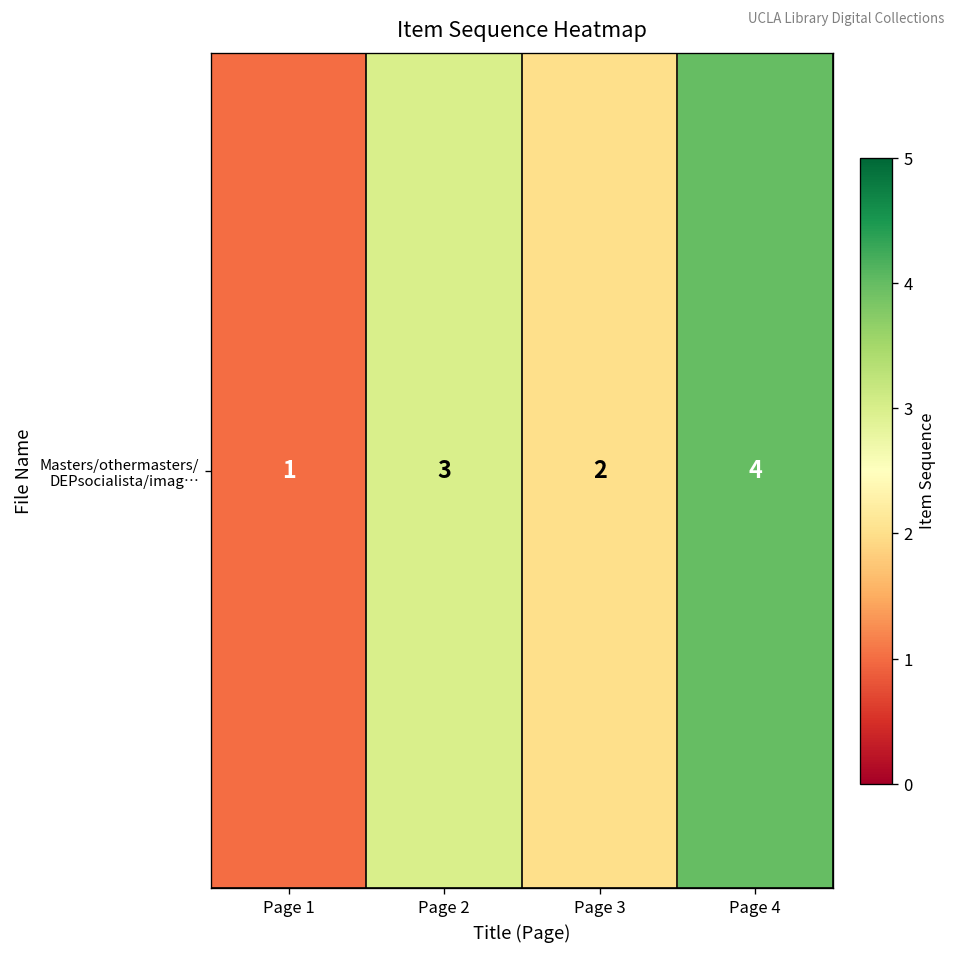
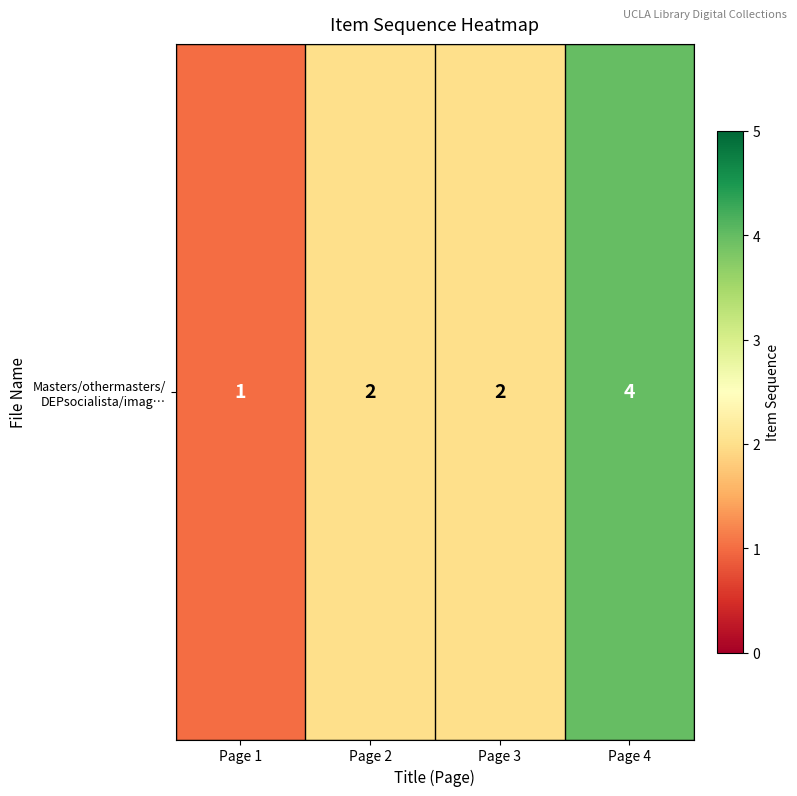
  {
    "Masters/othermasters/ DEPsocialista/imag…": {
      "Page 1": 1,
-     "Page 2": 3,
+     "Page 2": 2,
      "Page 3": 2,
      "Page 4": 4
    }
  }
